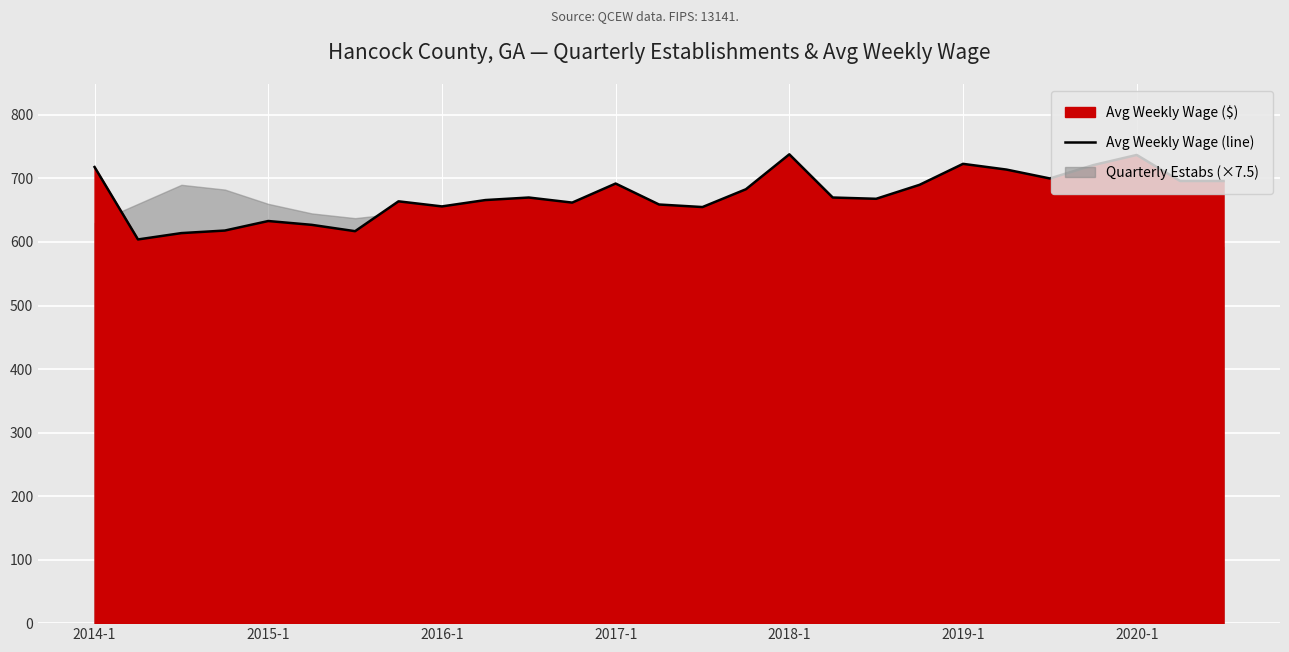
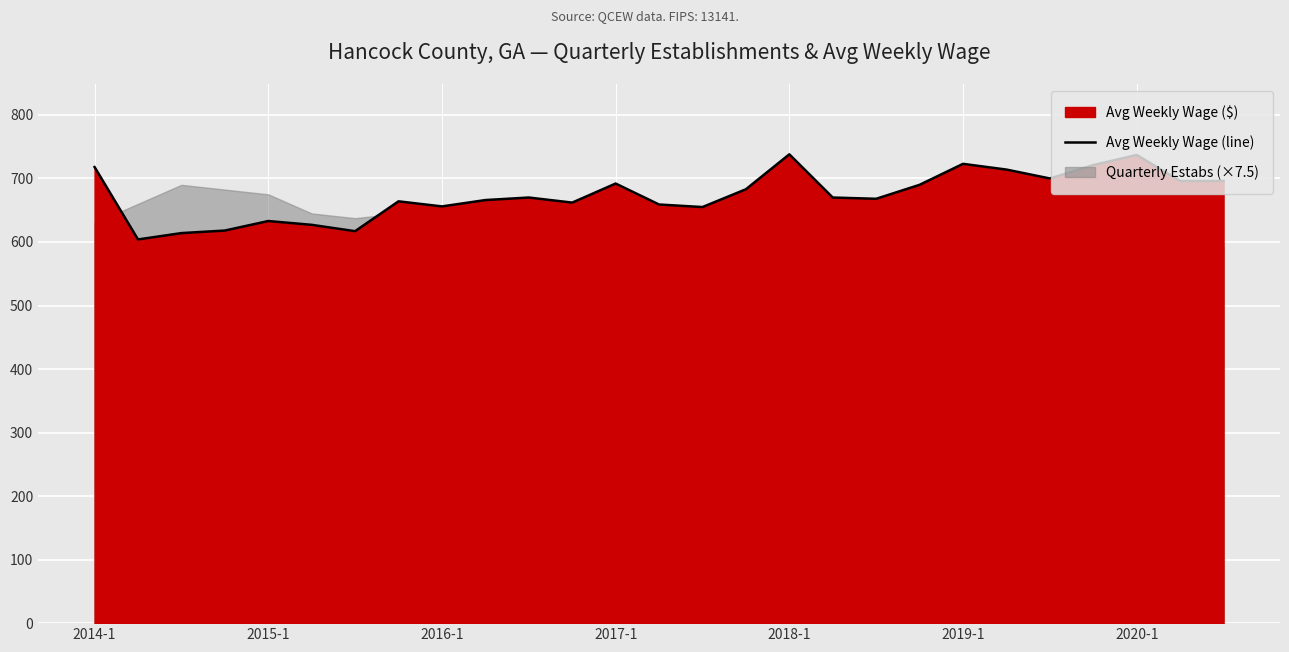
  {
    "Avg Weekly Wage ($)": {
      "2014-1": 720,
      "2015-1": 630,
      "2016-1": 660,
      "2017-1": 690,
      "2018-1": 740,
      "2019-1": 720
    },
    "Quarterly Estabs (×7.5)": {
      "2014-1": 630,
-     "2015-1": 660,
+     "2015-1": 680,
      "2016-1": 650,
      "2017-1": 560,
      "2018-1": 560,
      "2019-1": 560,
      "2020-1": 620
    }
  }
